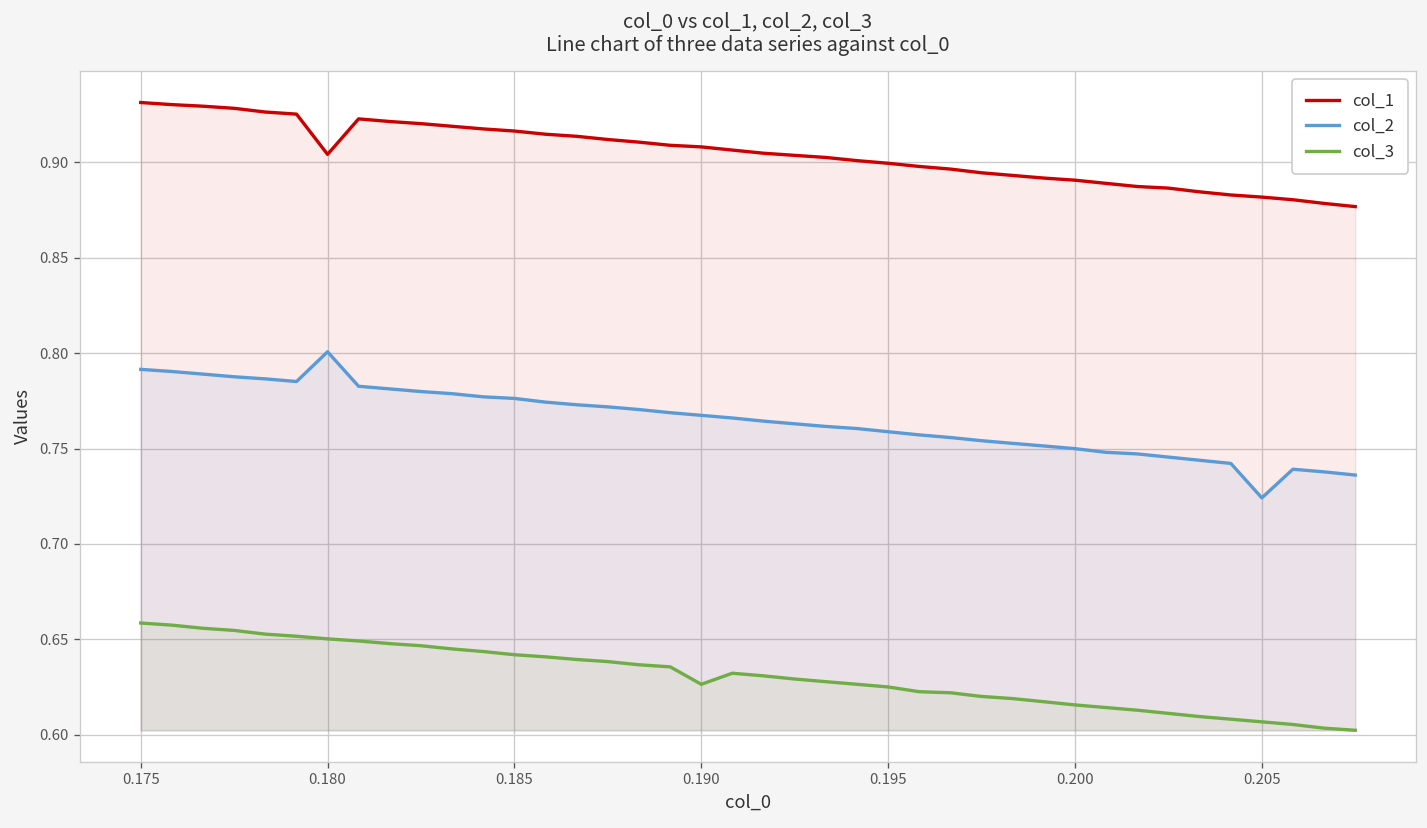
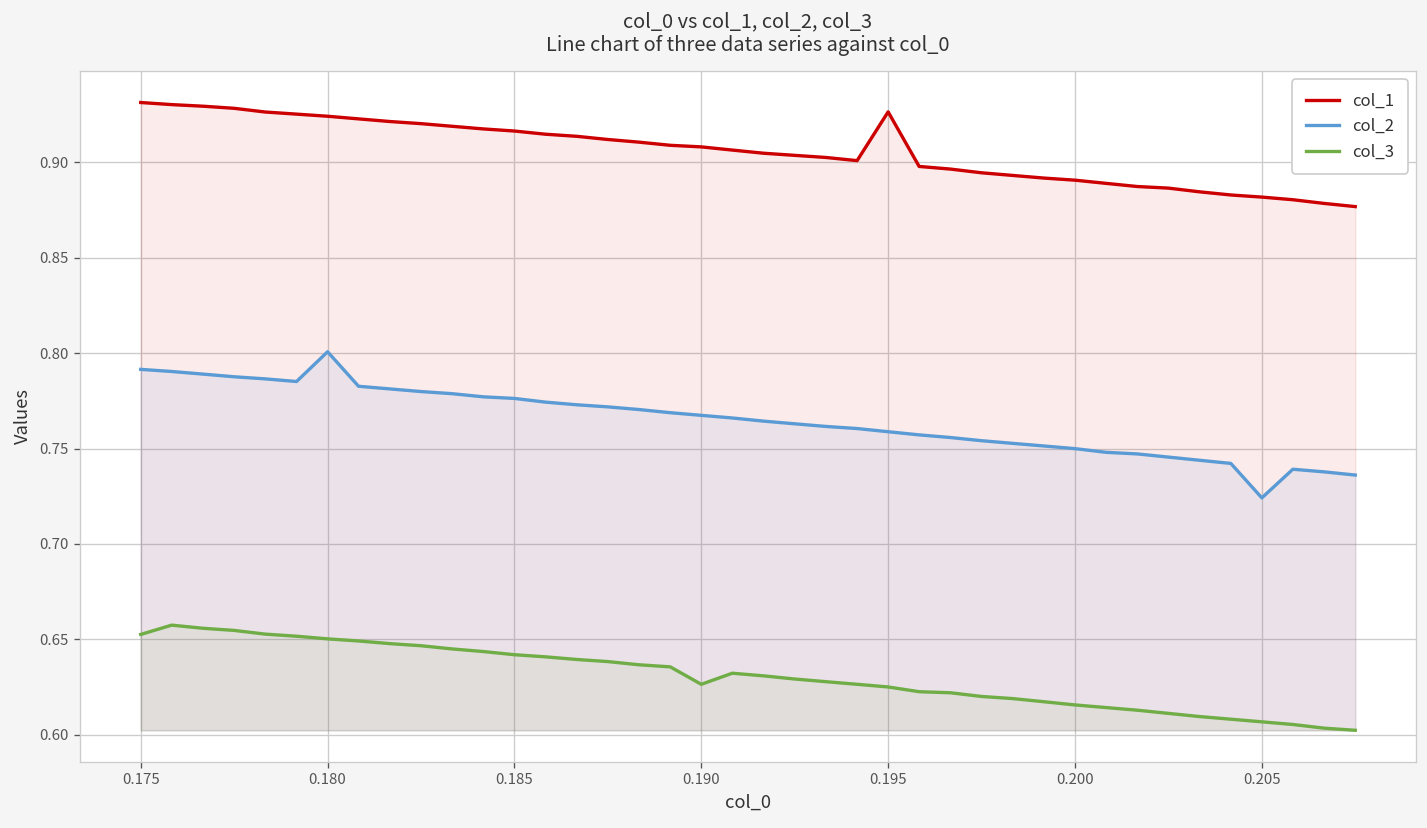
  {
    "col_1": {
      "0.175": 0.931,
-     "0.180": 0.904,
+     "0.180": 0.924,
      "0.185": 0.916,
      "0.190": 0.908,
-     "0.195": 0.900,
+     "0.195": 0.926,
      "0.200": 0.891,
      "0.205": 0.882
    },
    "col_2": {
      "0.175": 0.792,
      "0.180": 0.801,
      "0.185": 0.776,
      "0.190": 0.767,
      "0.195": 0.759,
      "0.200": 0.750,
      "0.205": 0.724
    },
    "col_3": {
-     "0.175": 0.659,
+     "0.175": 0.653,
      "0.180": 0.650,
      "0.185": 0.642,
      "0.190": 0.626,
      "0.195": 0.625,
      "0.200": 0.616,
      "0.205": 0.607
    }
  }
